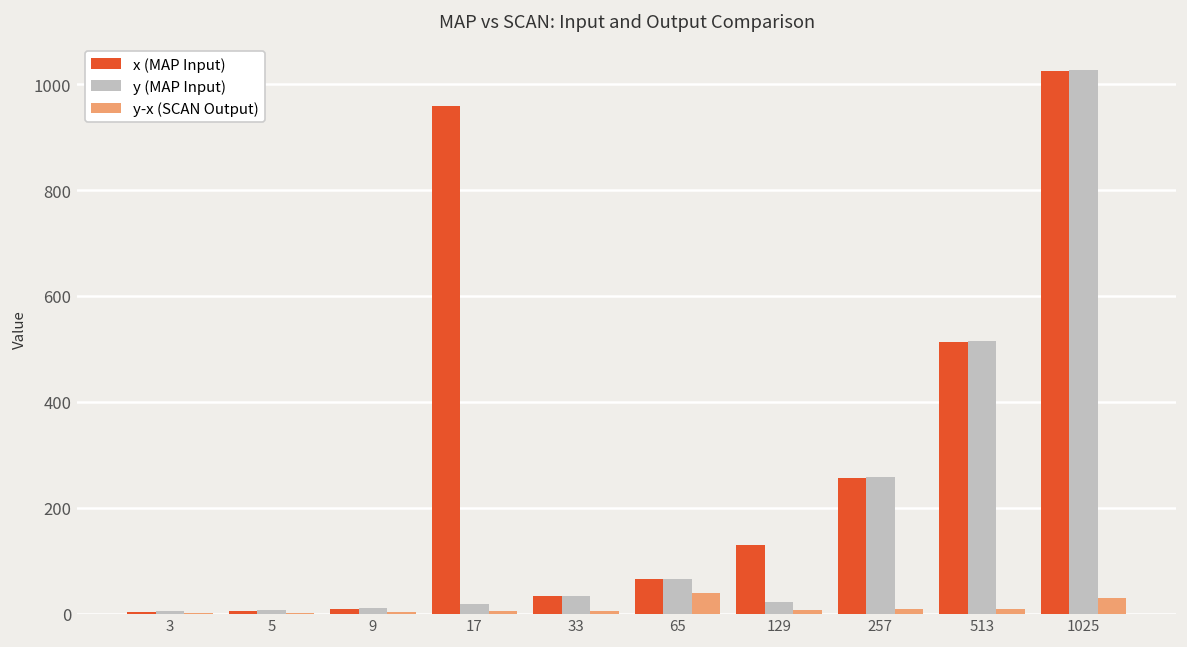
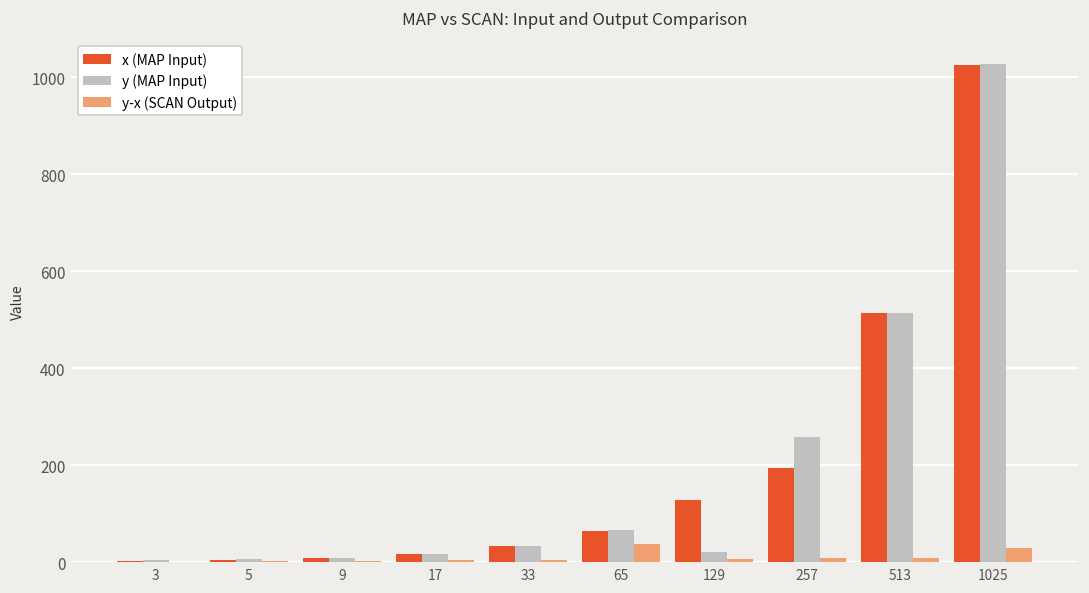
  {
    "x (MAP Input)": {
      "9": 10,
-     "17": 960,
+     "17": 20,
      "33": 30,
      "65": 70,
      "129": 130,
-     "257": 260,
+     "257": 190,
      "513": 510,
      "1025": 1030
    },
    "y (MAP Input)": {
      "5": 10,
      "9": 10,
      "17": 20,
      "33": 30,
      "65": 70,
      "129": 20,
      "257": 260,
      "513": 510,
      "1025": 1030
    },
    "y-x (SCAN Output)": {
      "65": 40,
      "129": 10,
      "257": 10,
      "513": 10,
      "1025": 30
    }
  }
